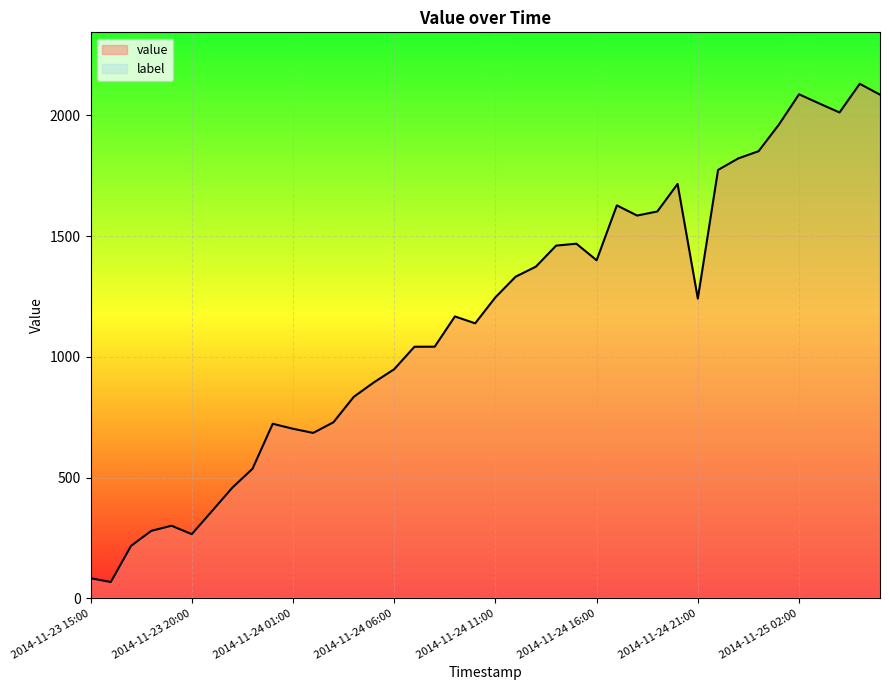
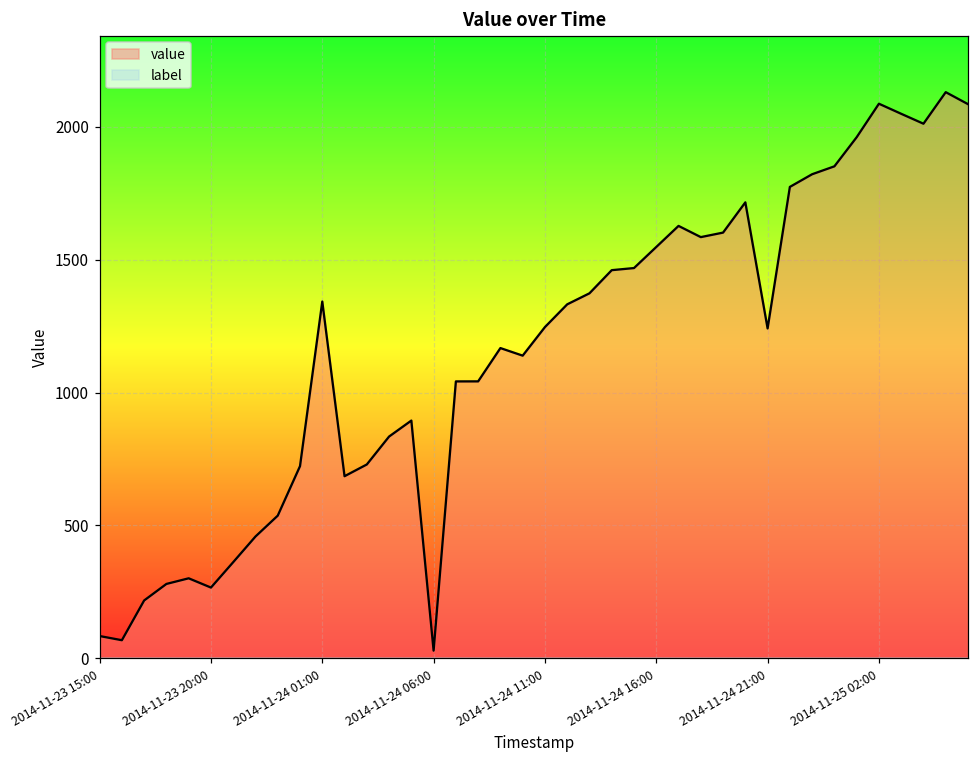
  {
    "value": {
      "2014-11-23 15:00": 80,
      "2014-11-23 20:00": 270,
-     "2014-11-24 01:00": 700,
-     "2014-11-24 06:00": 950,
+     "2014-11-24 01:00": 1340,
+     "2014-11-24 06:00": 30,
      "2014-11-24 11:00": 1250,
-     "2014-11-24 16:00": 1400,
+     "2014-11-24 16:00": 1550,
      "2014-11-24 21:00": 1240,
      "2014-11-25 02:00": 2090
    },
    "label": {
      "2014-11-23 15:00": 0,
      "2014-11-23 20:00": 0,
      "2014-11-24 01:00": 0,
      "2014-11-24 06:00": 0,
      "2014-11-24 11:00": 0,
      "2014-11-24 16:00": 0,
      "2014-11-24 21:00": 0,
      "2014-11-25 02:00": 0
    }
  }
